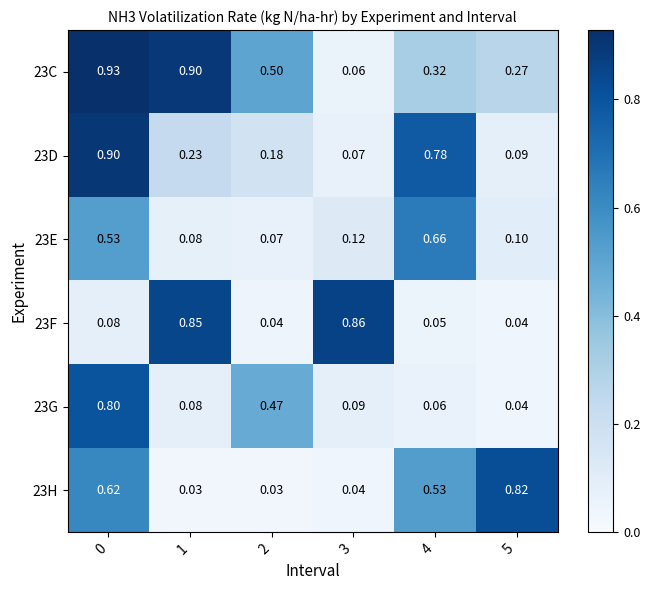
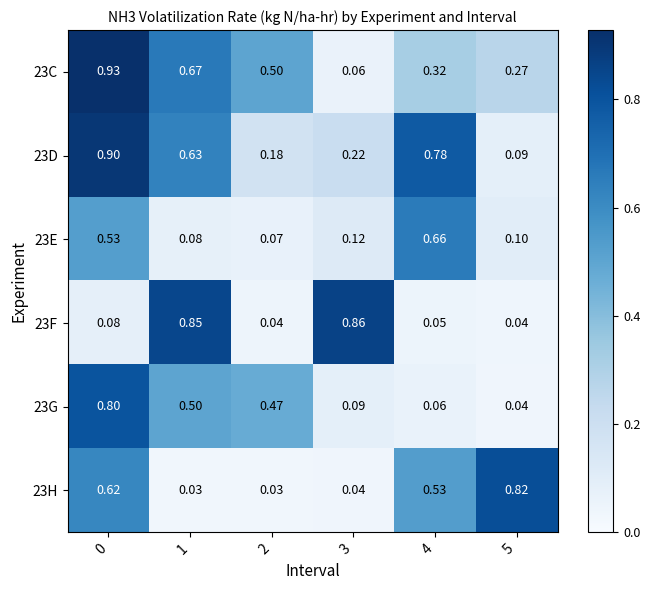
  {
    "23C": {
      "0": 0.93,
-     "1": 0.90,
+     "1": 0.67,
      "2": 0.50,
      "3": 0.06,
      "4": 0.32,
      "5": 0.27
    },
    "23D": {
      "0": 0.90,
-     "1": 0.23,
+     "1": 0.63,
      "2": 0.18,
-     "3": 0.07,
+     "3": 0.22,
      "4": 0.78,
      "5": 0.09
    },
    "23E": {
      "0": 0.53,
      "1": 0.08,
      "2": 0.07,
      "3": 0.12,
      "4": 0.66,
      "5": 0.10
    },
    "23F": {
      "0": 0.08,
      "1": 0.85,
      "2": 0.04,
      "3": 0.86,
      "4": 0.05,
      "5": 0.04
    },
    "23G": {
      "0": 0.80,
-     "1": 0.08,
+     "1": 0.50,
      "2": 0.47,
      "3": 0.09,
      "4": 0.06,
      "5": 0.04
    },
    "23H": {
      "0": 0.62,
      "1": 0.03,
      "2": 0.03,
      "3": 0.04,
      "4": 0.53,
      "5": 0.82
    }
  }
